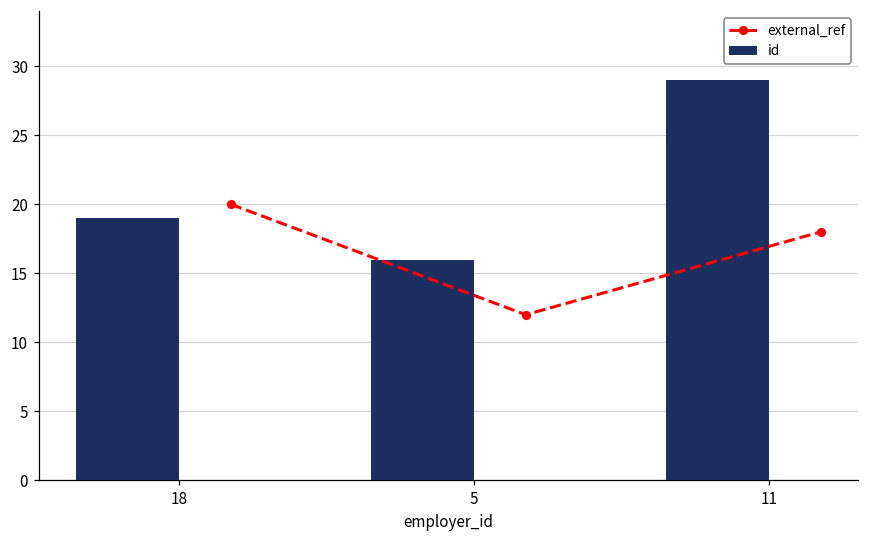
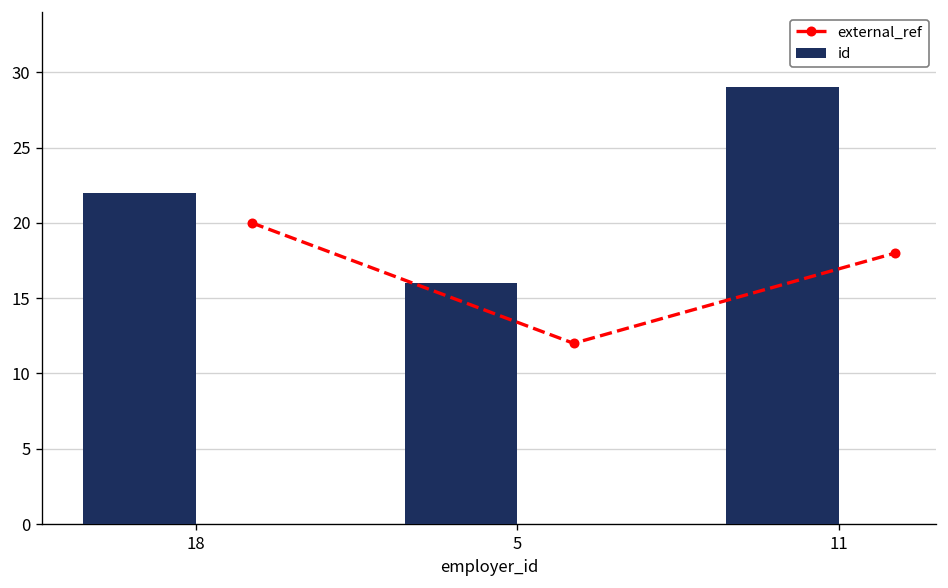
  {
    "id": {
-     "18": 19,
+     "18": 22,
      "5": 16,
      "11": 29
    }
  }
